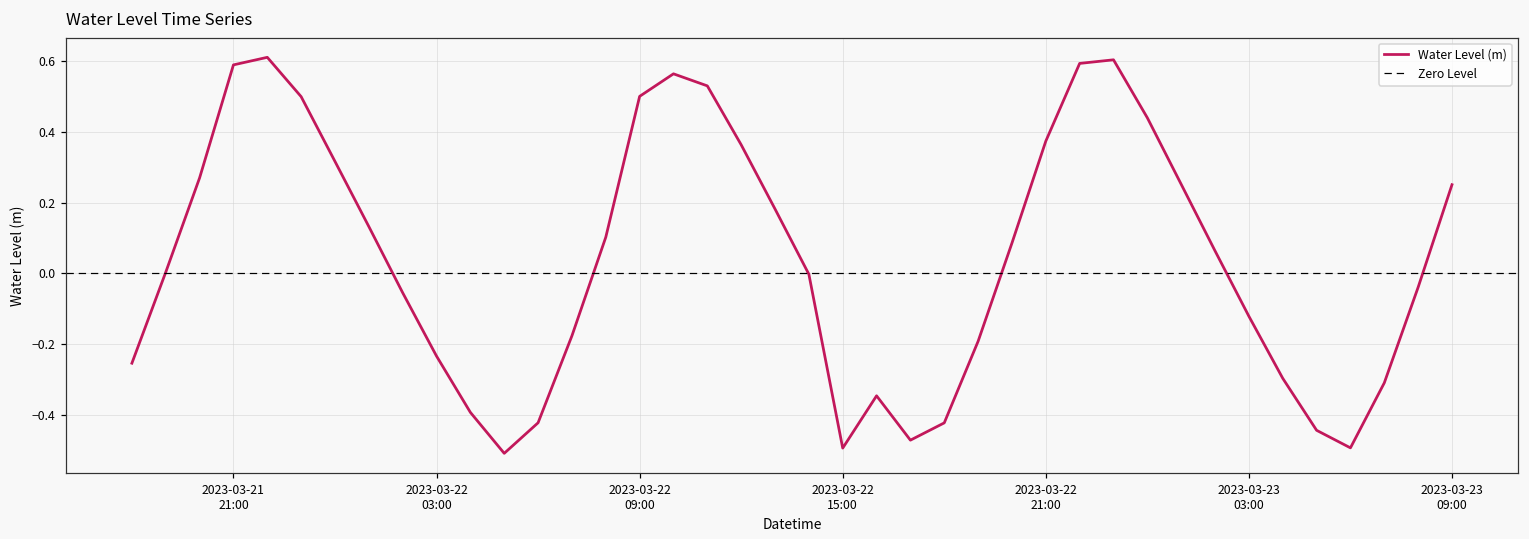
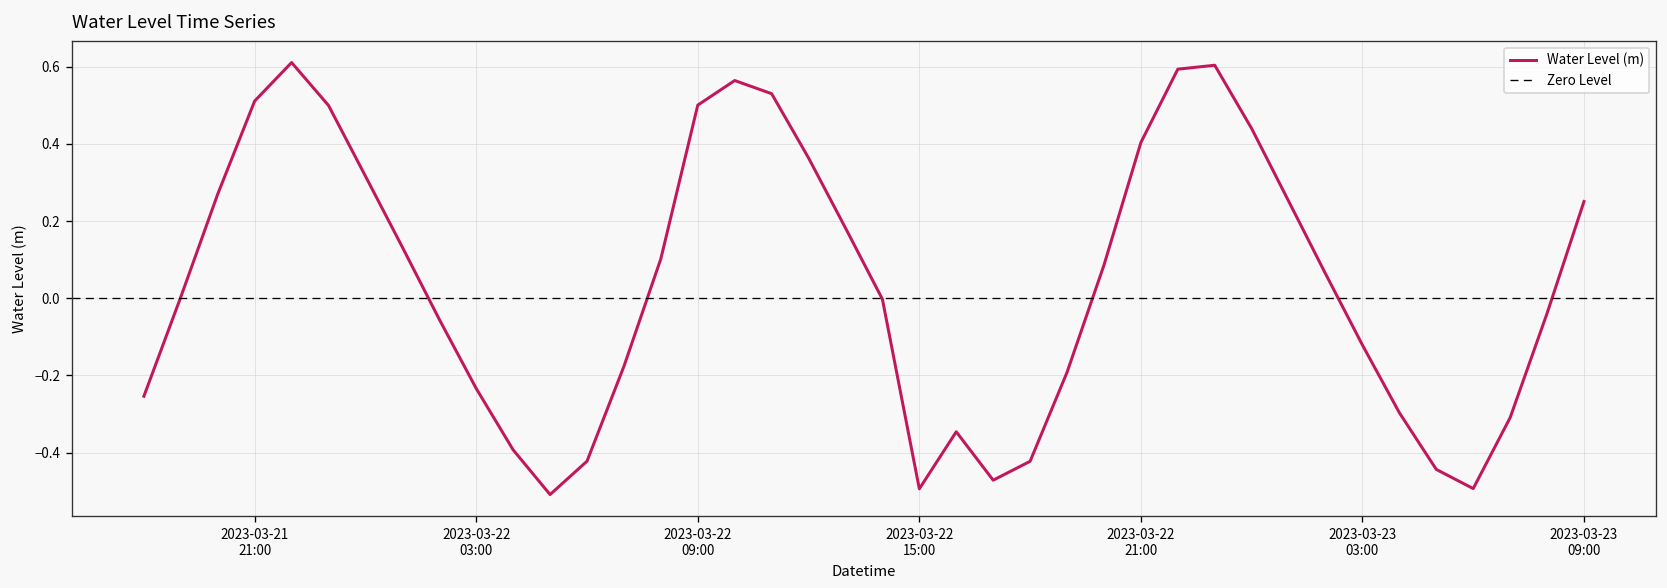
  {
-   "2023-03-21 21:00": 0.59,
+   "2023-03-21 21:00": 0.51,
    "2023-03-22 03:00": -0.23,
    "2023-03-22 09:00": 0.50,
    "2023-03-22 15:00": -0.49,
-   "2023-03-22 21:00": 0.37,
+   "2023-03-22 21:00": 0.40,
    "2023-03-23 03:00": -0.12,
    "2023-03-23 09:00": 0.25
  }
